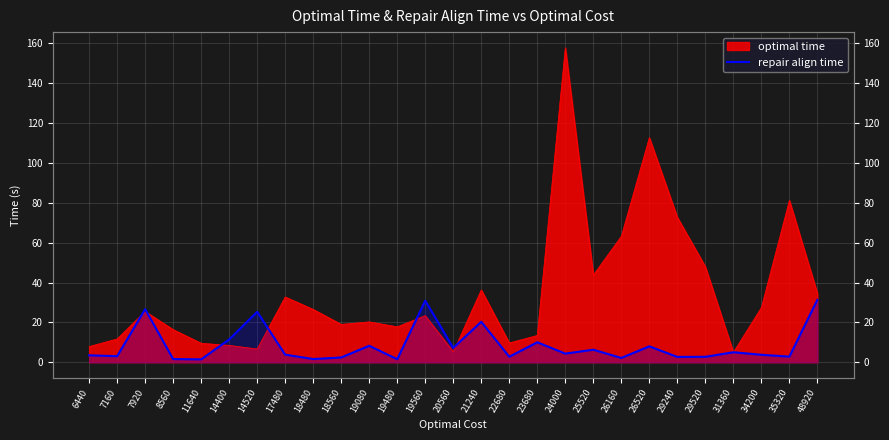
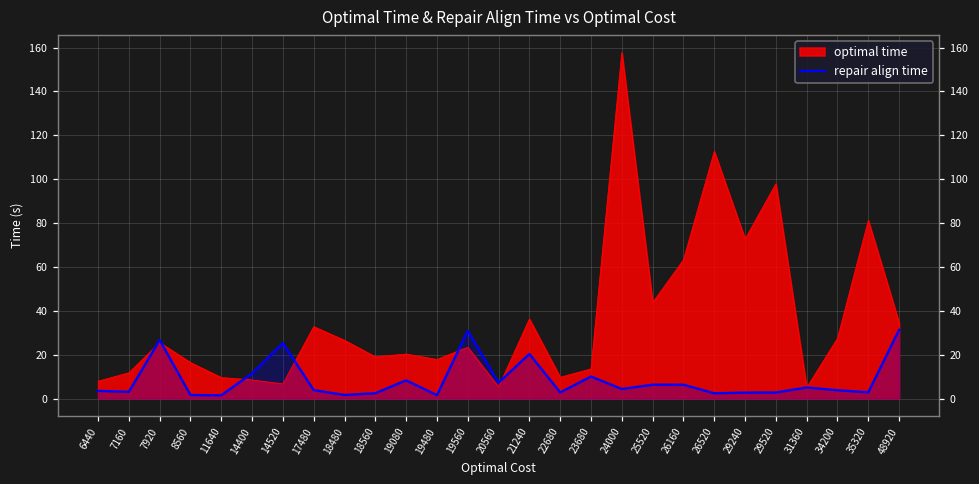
  {
    "optimal time": {
      "6440": 8,
      "7160": 12,
      "8560": 16,
      "11640": 10,
      "14400": 8,
      "14520": 7,
      "17480": 33,
      "18480": 27,
      "18560": 19,
      "19080": 20,
      "19480": 18,
      "19560": 23,
      "20560": 5,
      "21240": 36,
      "22680": 10,
      "23680": 13,
      "24000": 158,
      "25520": 44,
      "26160": 63,
      "26520": 113,
      "29240": 73,
-     "29520": 48,
+     "29520": 98,
      "34200": 27,
      "35320": 81,
      "48920": 35
    },
    "repair align time": {
      "6440": 4,
      "7160": 3,
      "8560": 2,
      "11640": 1,
      "14400": 11,
      "14520": 25,
      "17480": 4,
      "18480": 2,
      "18560": 2,
      "19080": 8,
      "19480": 2,
      "19560": 31,
      "20560": 7,
      "21240": 20,
      "22680": 3,
      "23680": 10,
      "24000": 4,
      "25520": 6,
-     "26160": 2,
-     "26520": 8,
+     "26160": 6,
+     "26520": 2,
      "29240": 3,
      "29520": 3,
      "34200": 4,
      "35320": 3,
      "48920": 31
    }
  }
